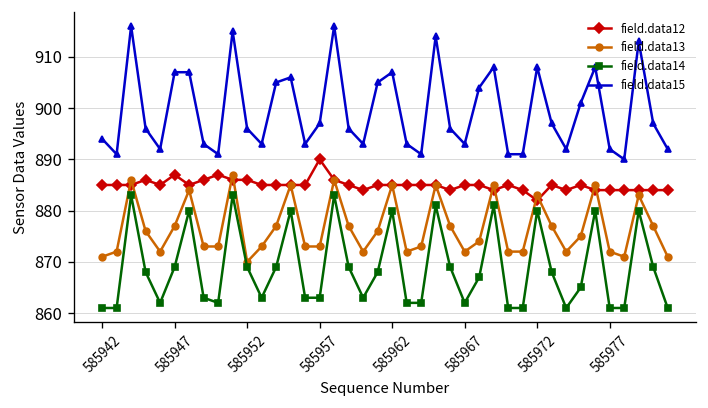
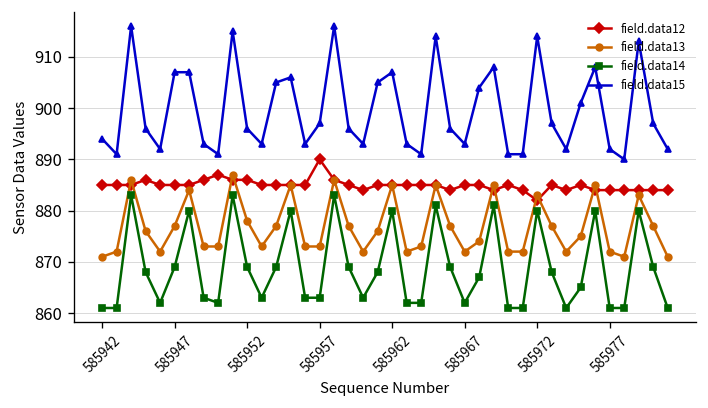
  {
    "field.data12": {
      "585942": 885,
-     "585947": 887,
+     "585947": 885,
      "585952": 886,
      "585957": 890,
      "585967": 885,
      "585972": 882,
      "585977": 884
    },
    "field.data13": {
      "585942": 871,
      "585947": 877,
-     "585952": 870,
+     "585952": 878,
      "585957": 873,
      "585967": 872,
      "585972": 883,
      "585977": 872
    },
    "field.data14": {
      "585942": 861,
      "585947": 869,
      "585952": 869,
      "585957": 863,
      "585962": 880,
      "585967": 862,
      "585972": 880,
      "585977": 861
    },
    "field.data15": {
      "585942": 894,
      "585947": 907,
      "585952": 896,
      "585957": 897,
      "585962": 907,
      "585967": 893,
-     "585972": 908,
+     "585972": 914,
      "585977": 892
    }
  }
